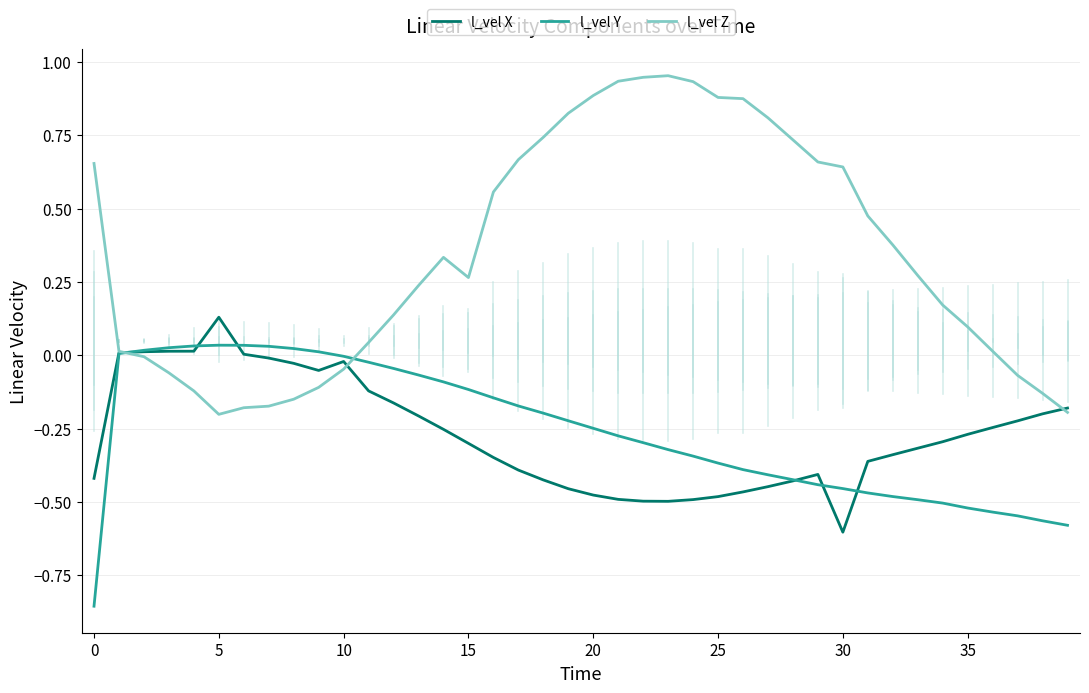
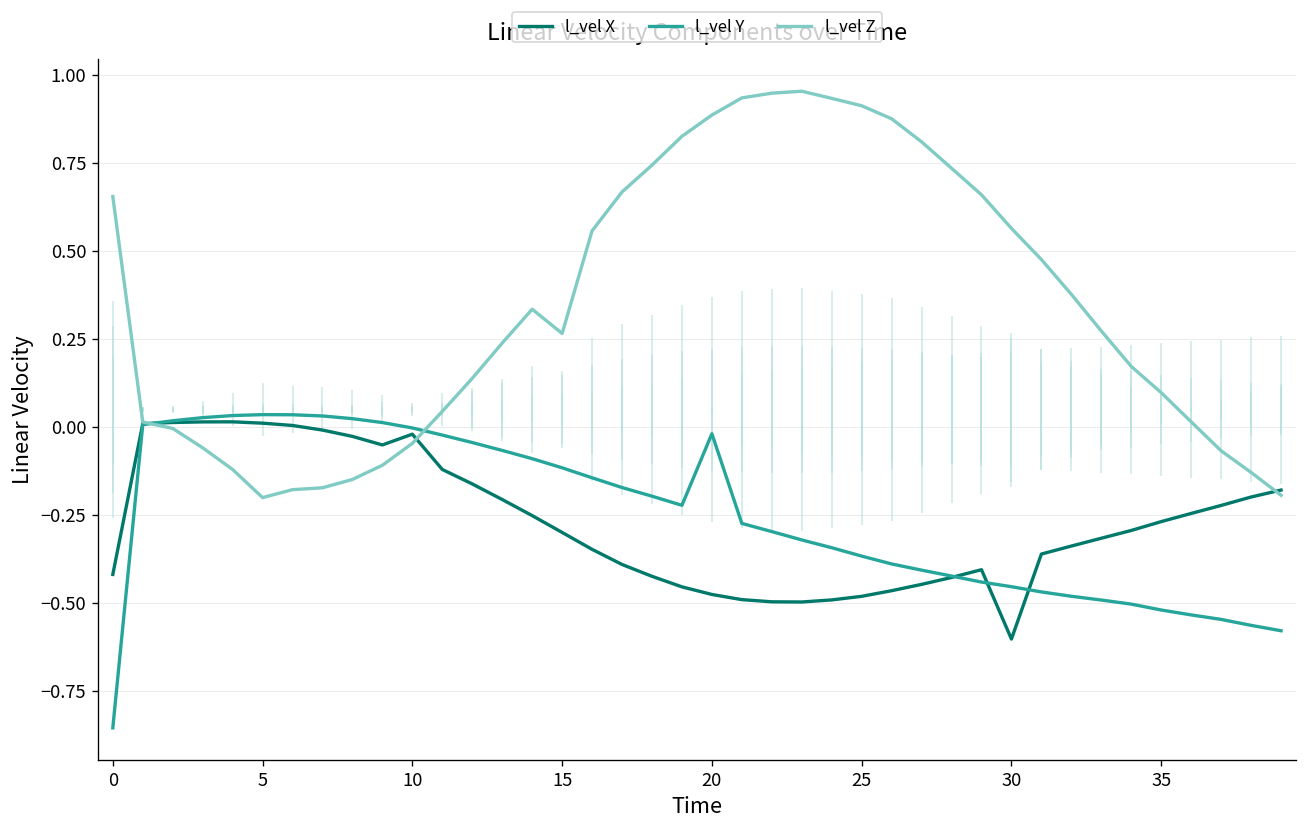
  {
    "l_vel X": {
      "0": -0.42,
-     "5": 0.13,
+     "5": 0.01,
      "10": -0.02,
      "15": -0.30,
      "20": -0.48,
      "25": -0.48,
      "30": -0.60,
      "35": -0.27
    },
    "l_vel Y": {
      "0": -0.85,
      "5": 0.03,
      "10": 0.00,
      "15": -0.12,
-     "20": -0.25,
+     "20": -0.02,
      "25": -0.37,
      "30": -0.45,
      "35": -0.52
    },
    "l_vel Z": {
      "0": 0.65,
      "5": -0.20,
      "10": -0.05,
      "15": 0.27,
      "20": 0.89,
-     "25": 0.88,
-     "30": 0.64,
+     "25": 0.91,
+     "30": 0.56,
      "35": 0.10
    }
  }
